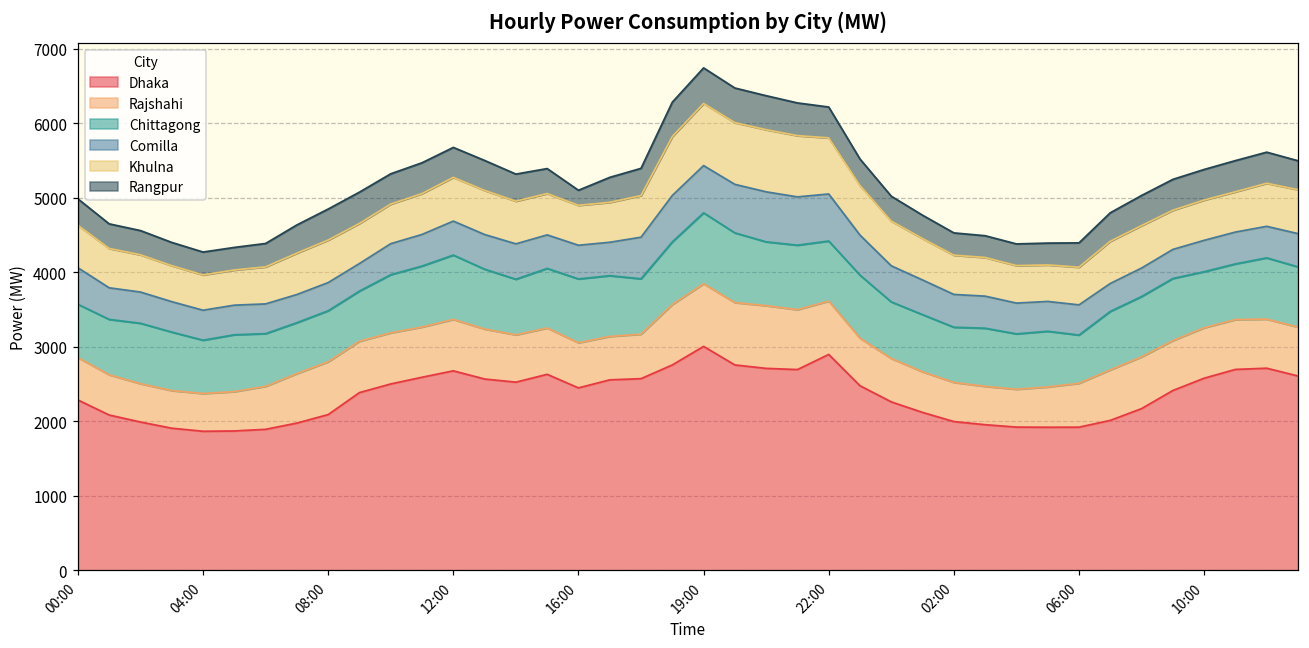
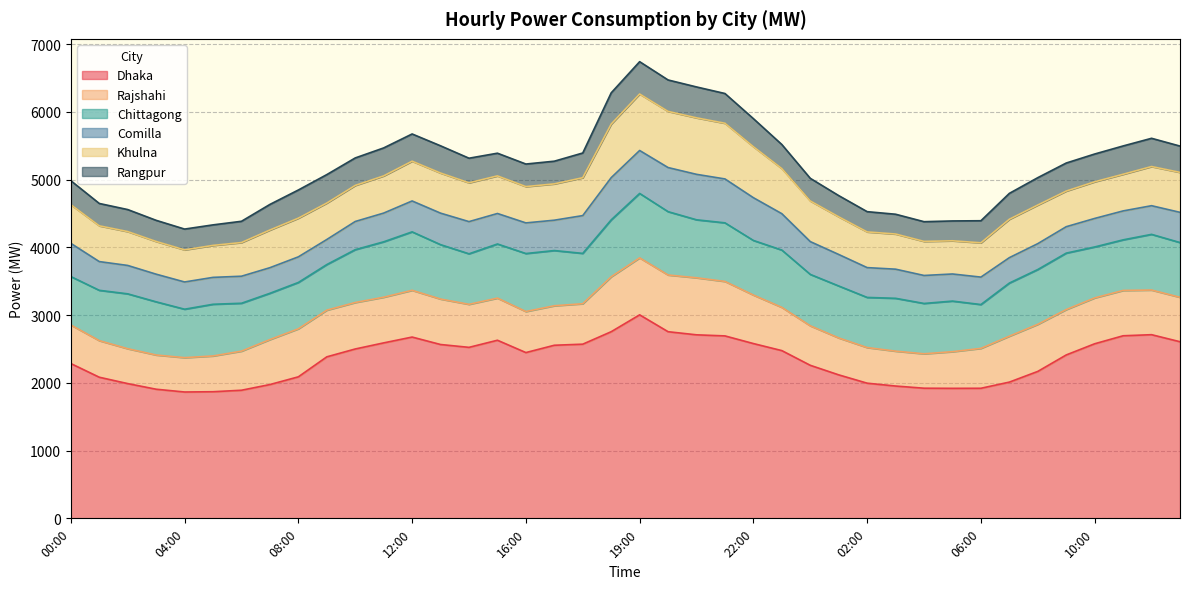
  {
    "Dhaka": {
      "16:00": 2400,
      "19:00": 3000,
-     "22:00": 2900
+     "22:00": 2600
    },
    "Rangpur": {
-     "16:00": 200,
+     "16:00": 300,
      "19:00": 500,
      "22:00": 400
    }
  }
